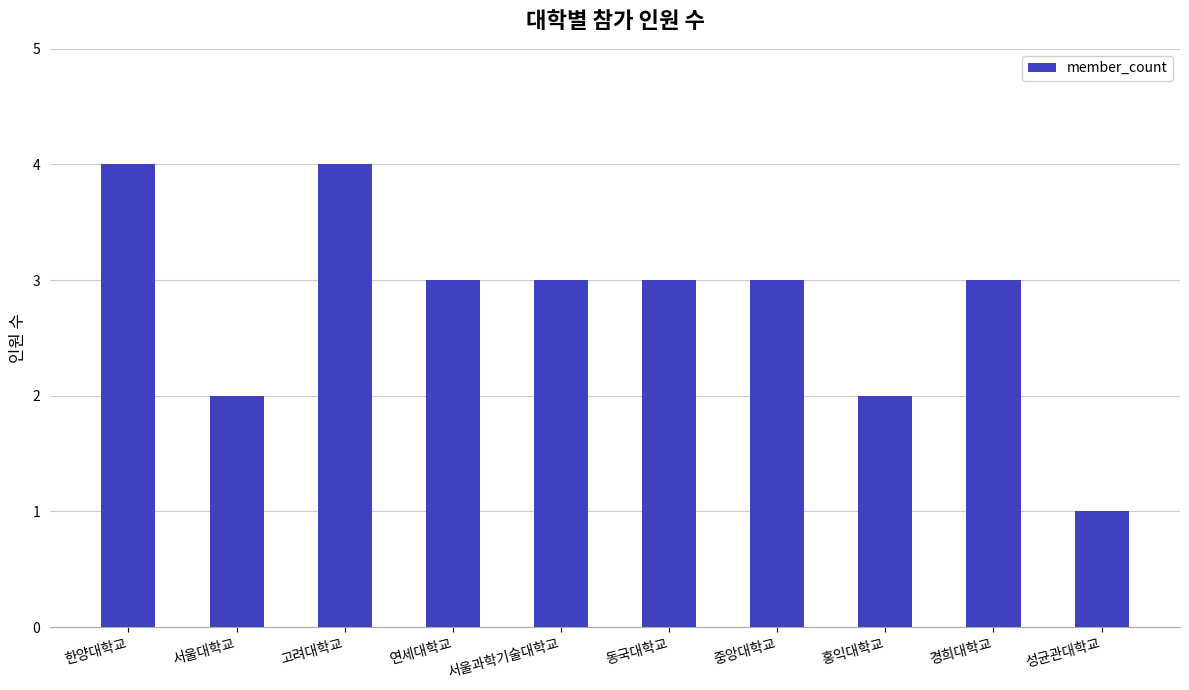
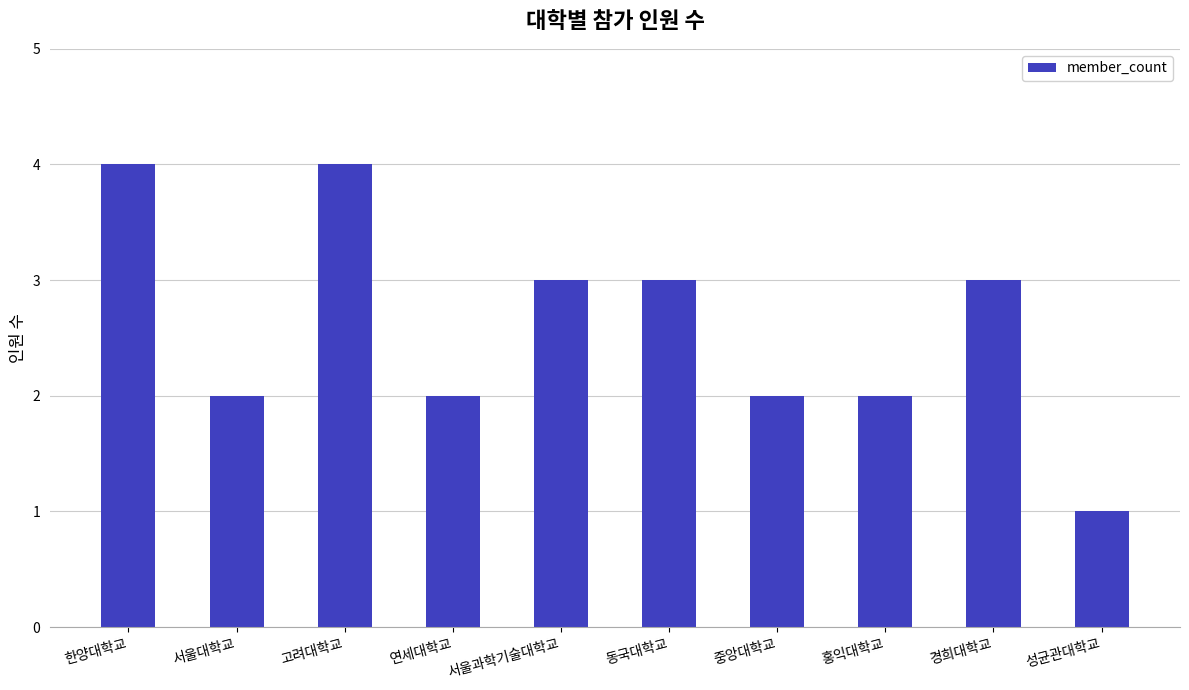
  {
    "한양대학교": 4,
    "서울대학교": 2,
    "고려대학교": 4,
-   "연세대학교": 3,
+   "연세대학교": 2,
    "서울과학기술대학교": 3,
    "동국대학교": 3,
-   "중앙대학교": 3,
+   "중앙대학교": 2,
    "홍익대학교": 2,
    "경희대학교": 3,
    "성균관대학교": 1
  }
